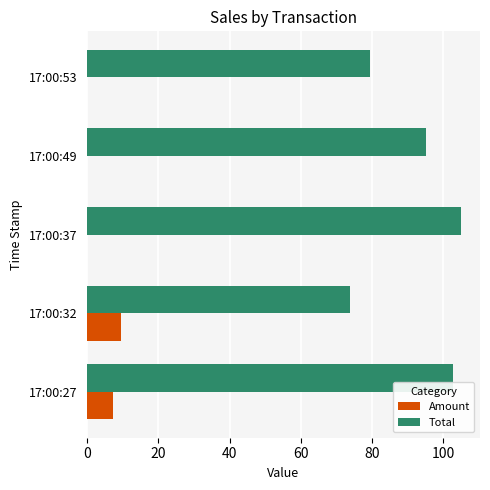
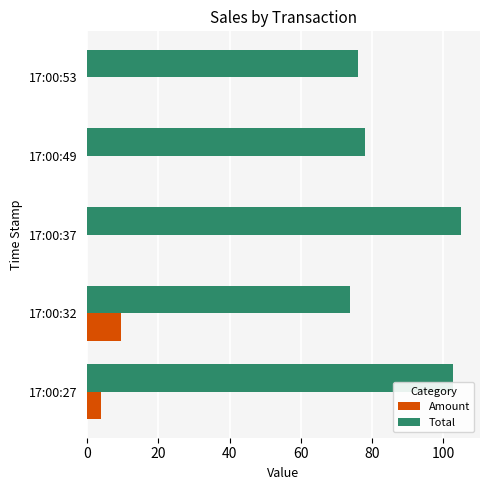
  {
    "Amount": {
      "17:00:53": 0,
      "17:00:49": 0,
      "17:00:37": 0,
      "17:00:32": 10,
-     "17:00:27": 7
+     "17:00:27": 4
    },
    "Total": {
-     "17:00:53": 80,
-     "17:00:49": 95,
+     "17:00:53": 76,
+     "17:00:49": 78,
      "17:00:37": 105,
      "17:00:32": 74,
      "17:00:27": 103
    }
  }
